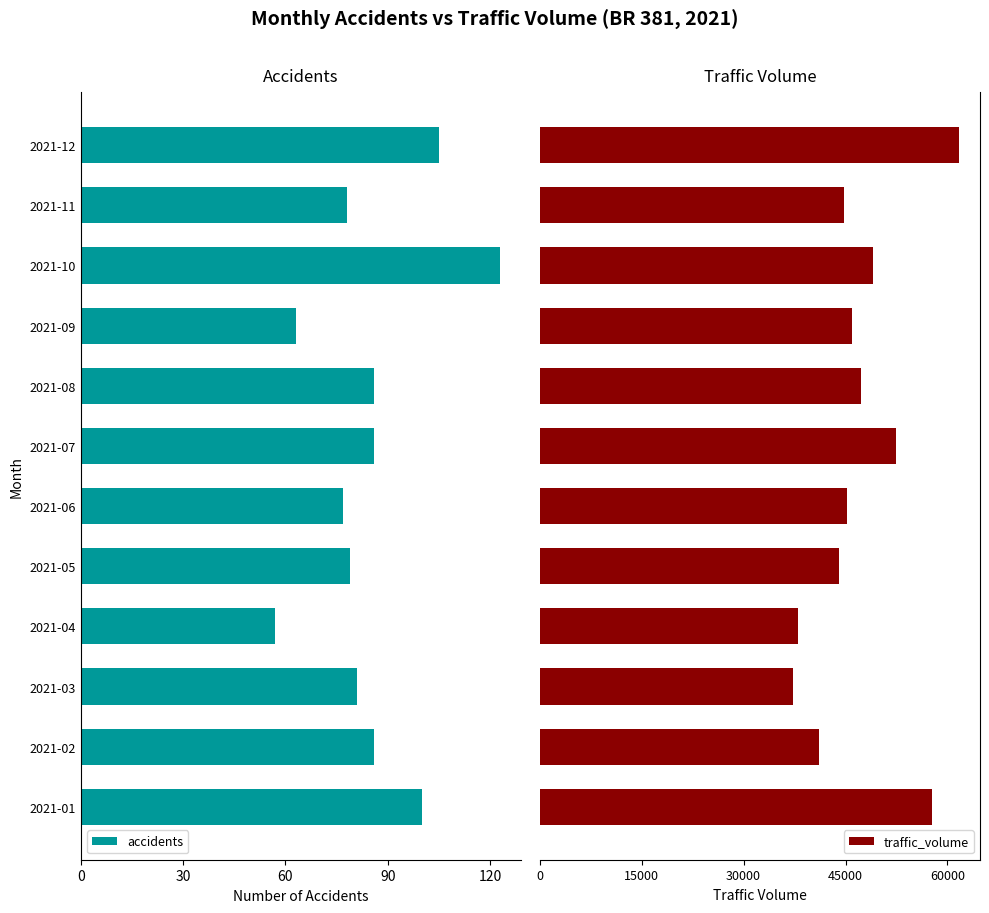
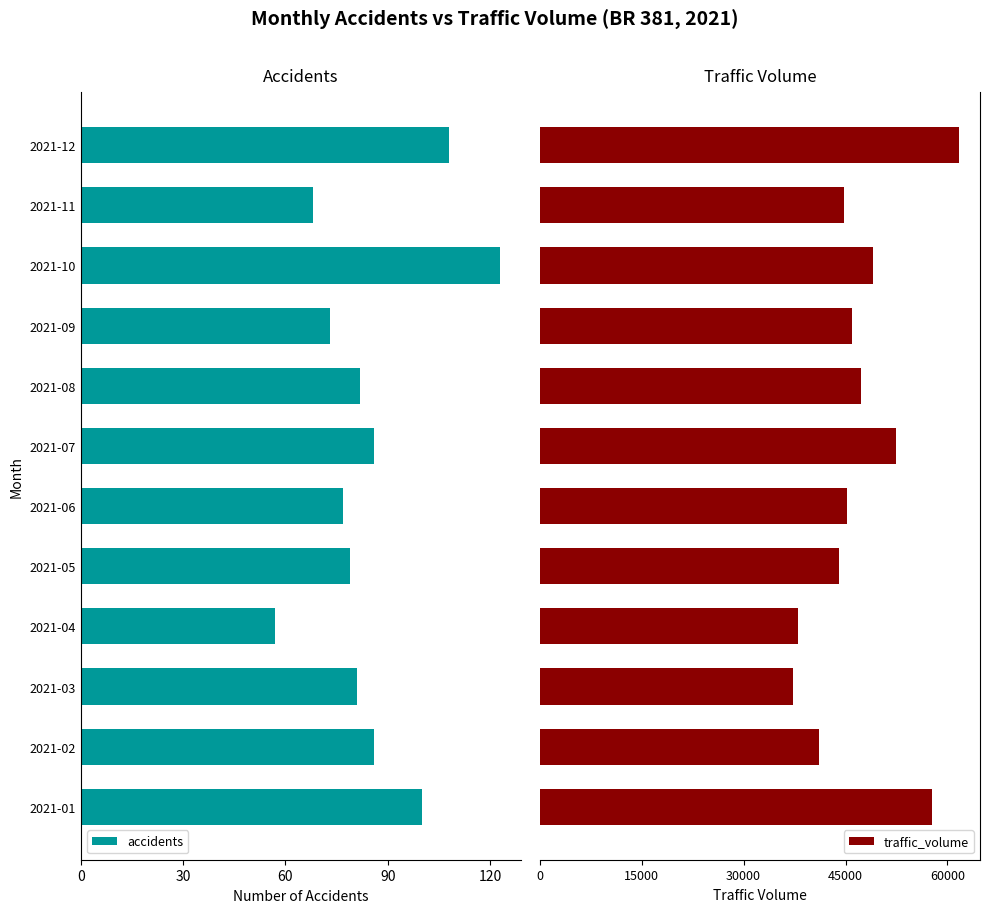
  {
    "Accidents": {
-     "2021-12": 105,
-     "2021-11": 78,
+     "2021-12": 108,
+     "2021-11": 68,
      "2021-10": 123,
-     "2021-09": 63,
-     "2021-08": 86,
+     "2021-09": 73,
+     "2021-08": 82,
      "2021-07": 86,
      "2021-06": 77,
      "2021-05": 79,
      "2021-04": 57,
      "2021-03": 81,
      "2021-02": 86,
      "2021-01": 100
    }
  }
